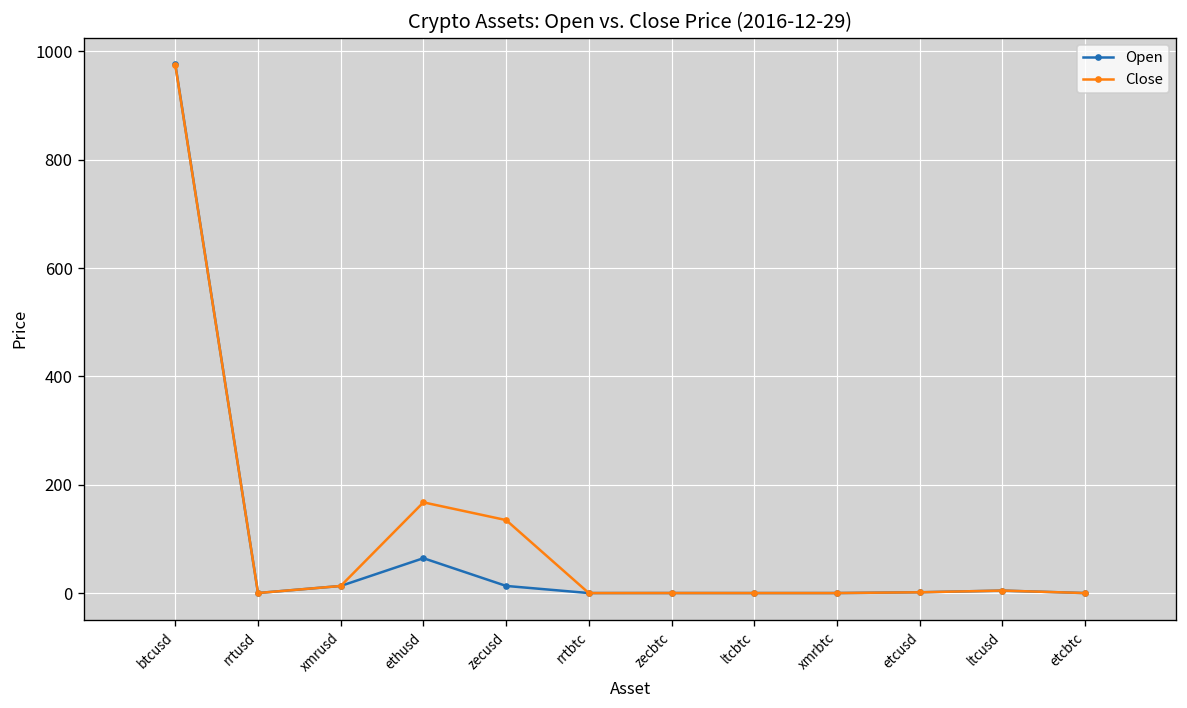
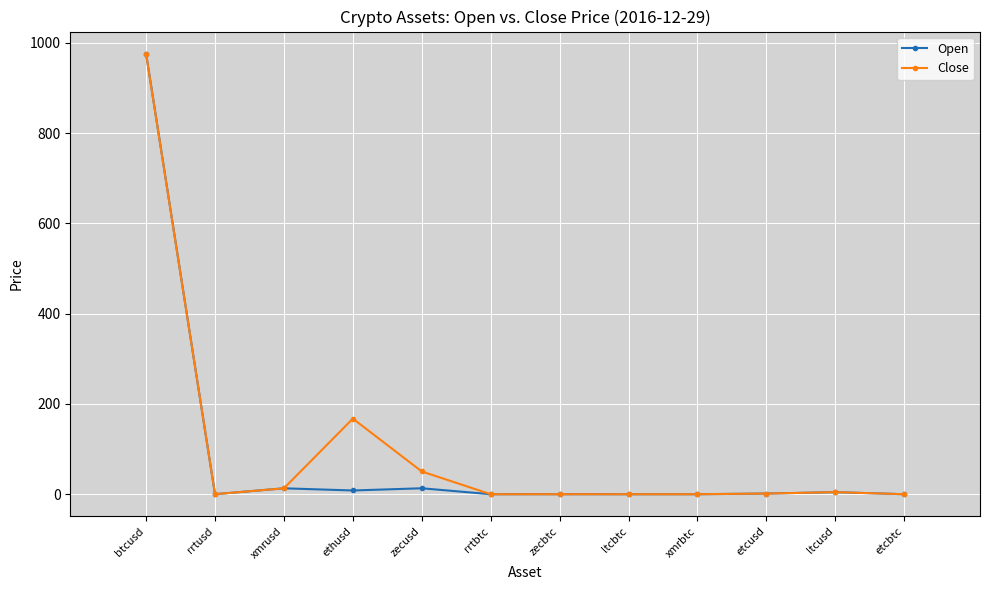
  {
    "Open": {
-     "ethusd": 60,
+     "ethusd": 10,
      "zecusd": 10
    },
    "Close": {
      "ethusd": 170,
-     "zecusd": 130
+     "zecusd": 50
    }
  }
